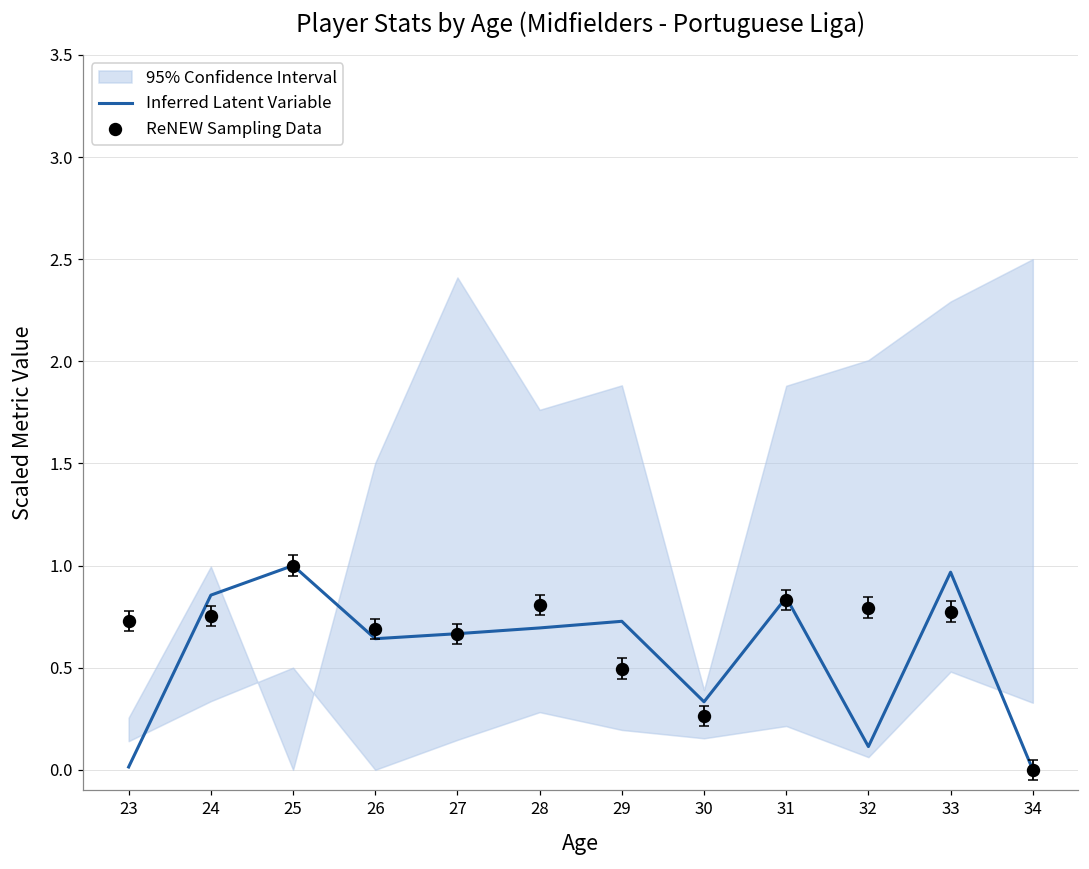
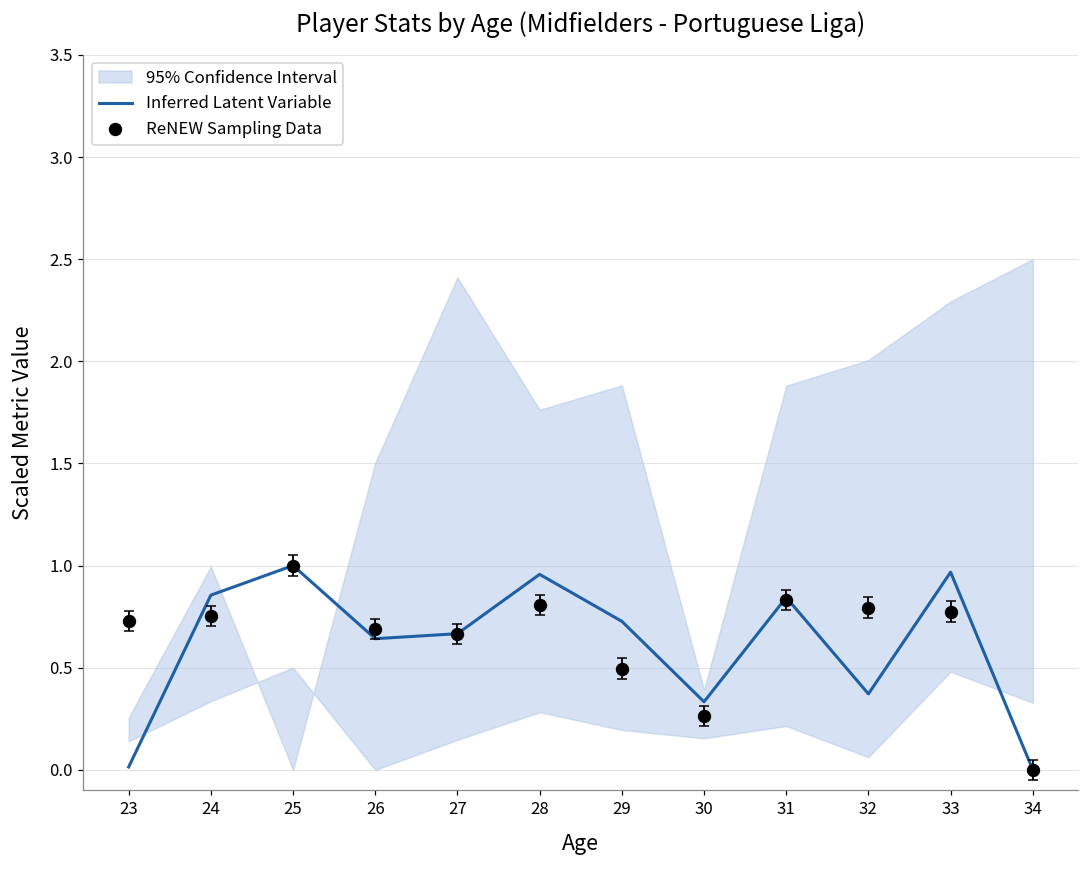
  {
    "Inferred Latent Variable": {
      "23": 0.01,
      "24": 0.86,
-     "28": 0.69,
+     "28": 0.96,
      "29": 0.73,
      "30": 0.33,
-     "32": 0.11,
+     "32": 0.37,
      "33": 0.97
    },
    "95% Confidence Interval": {
      "25": 0.50,
      "26": 1.50
    }
  }
